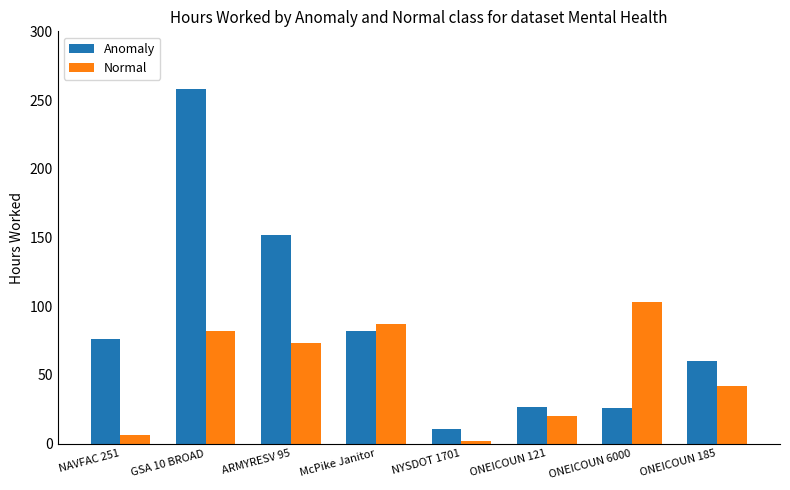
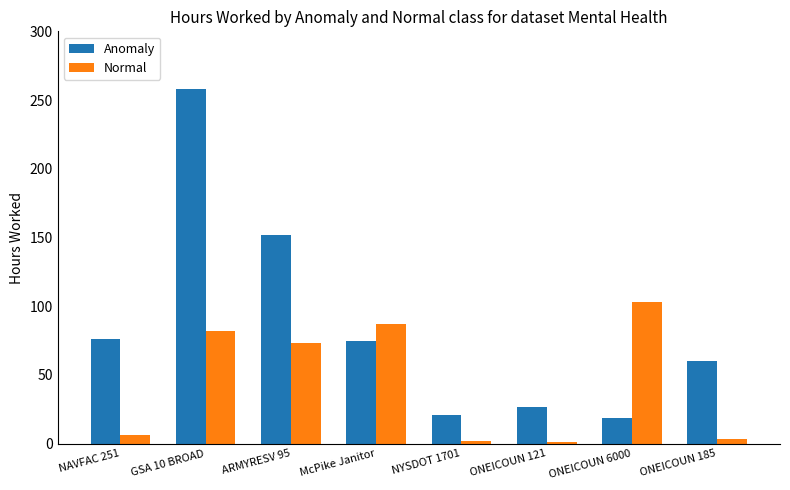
  {
    "Anomaly": {
      "NAVFAC 251": 76,
      "GSA 10 BROAD": 258,
      "ARMYRESV 95": 152,
-     "McPike Janitor": 82,
-     "NYSDOT 1701": 11,
+     "McPike Janitor": 75,
+     "NYSDOT 1701": 21,
      "ONEICOUN 121": 27,
-     "ONEICOUN 6000": 26,
+     "ONEICOUN 6000": 19,
      "ONEICOUN 185": 60
    },
    "Normal": {
      "NAVFAC 251": 6,
      "GSA 10 BROAD": 82,
      "ARMYRESV 95": 73,
      "McPike Janitor": 87,
      "NYSDOT 1701": 2,
-     "ONEICOUN 121": 20,
+     "ONEICOUN 121": 1,
      "ONEICOUN 6000": 103,
-     "ONEICOUN 185": 42
+     "ONEICOUN 185": 4
    }
  }
